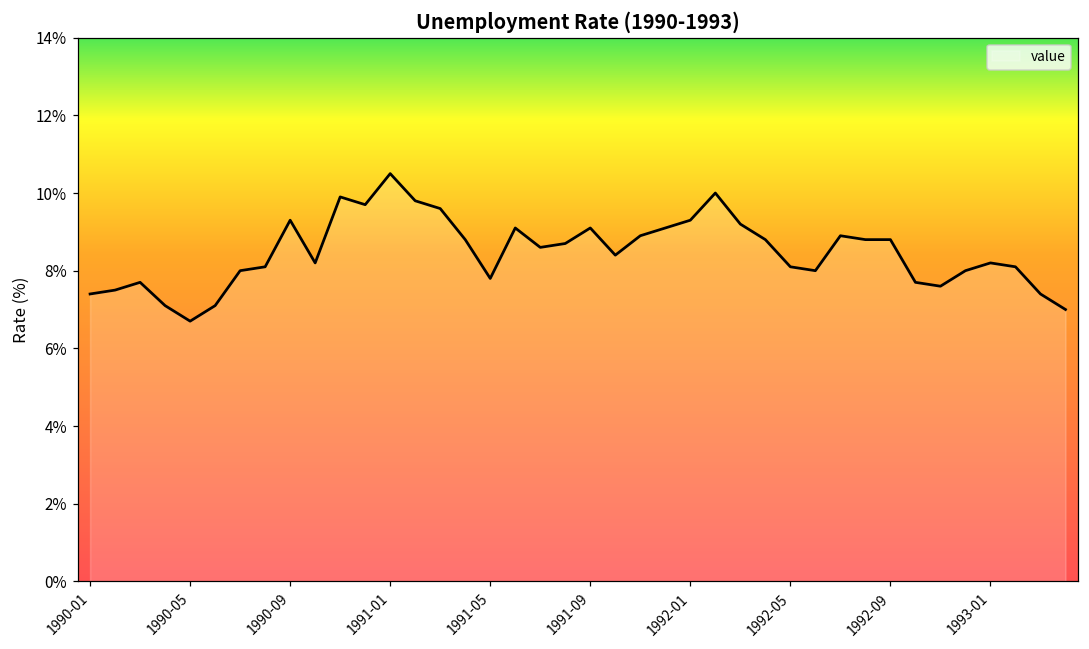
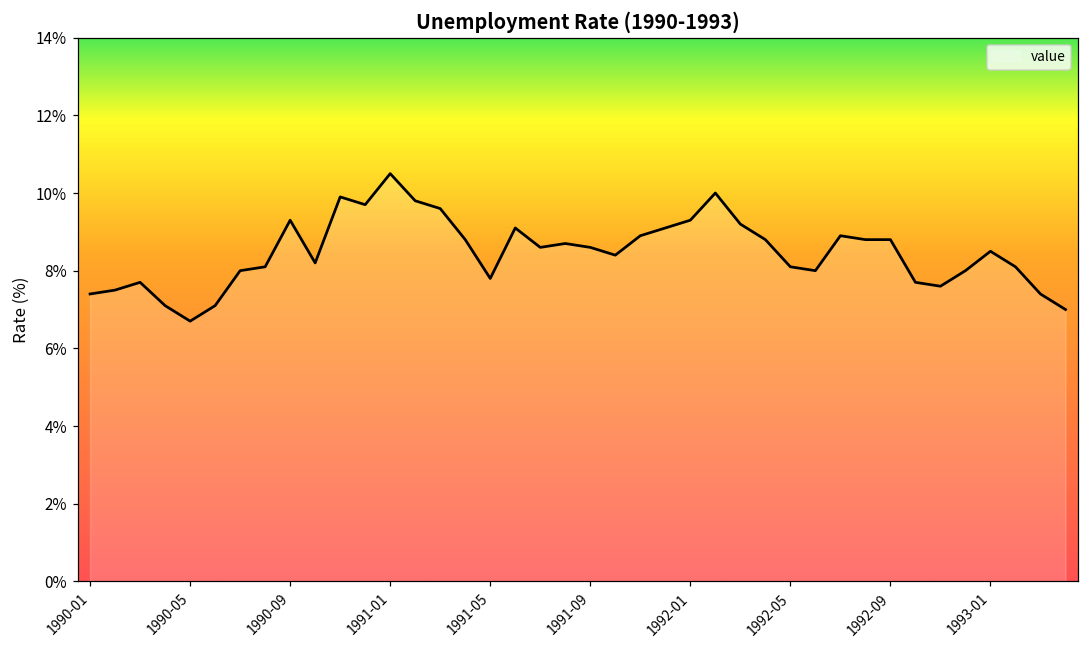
  {
    "1990-01": "7.4%",
    "1990-05": "6.7%",
    "1990-09": "9.3%",
    "1991-01": "10.5%",
    "1991-05": "7.8%",
-   "1991-09": "9.1%",
+   "1991-09": "8.6%",
    "1992-01": "9.3%",
    "1992-05": "8.1%",
    "1992-09": "8.8%",
-   "1993-01": "8.2%"
+   "1993-01": "8.5%"
  }
